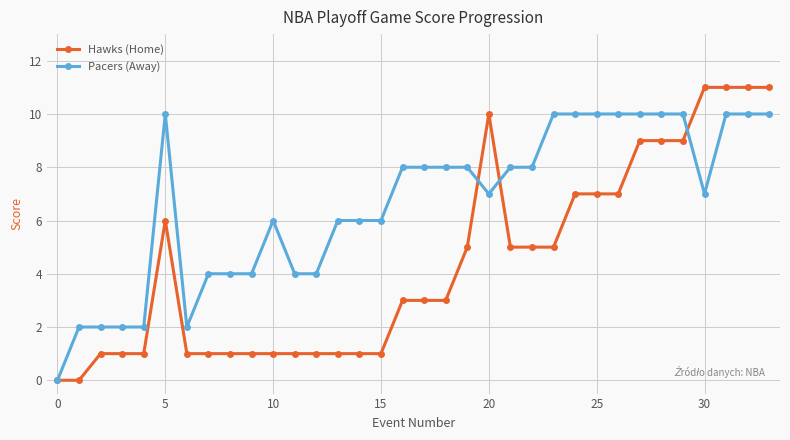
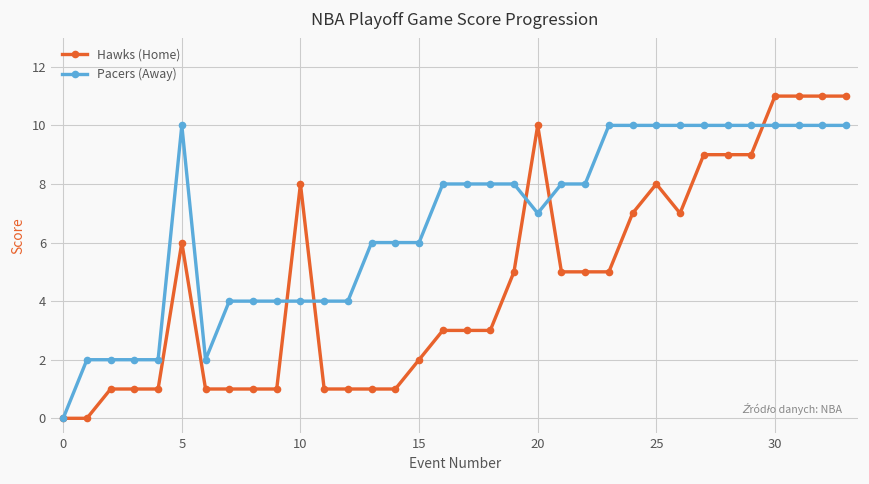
  {
    "Hawks (Home)": {
      "5": 6,
-     "10": 1,
-     "15": 1,
+     "10": 8,
+     "15": 2,
      "20": 10,
-     "25": 7,
+     "25": 8,
      "30": 11
    },
    "Pacers (Away)": {
      "5": 10,
-     "10": 6,
+     "10": 4,
      "15": 6,
      "20": 7,
      "25": 10,
-     "30": 7
+     "30": 10
    }
  }
